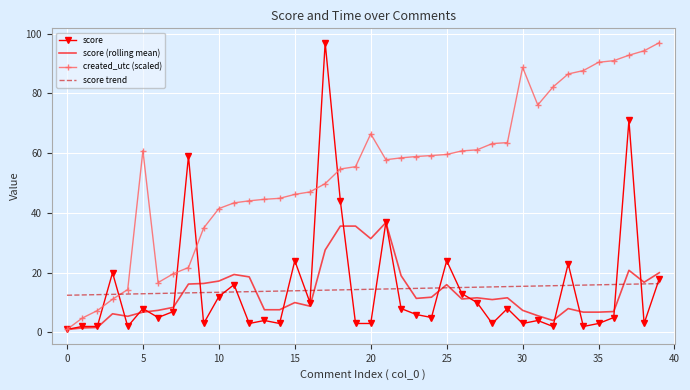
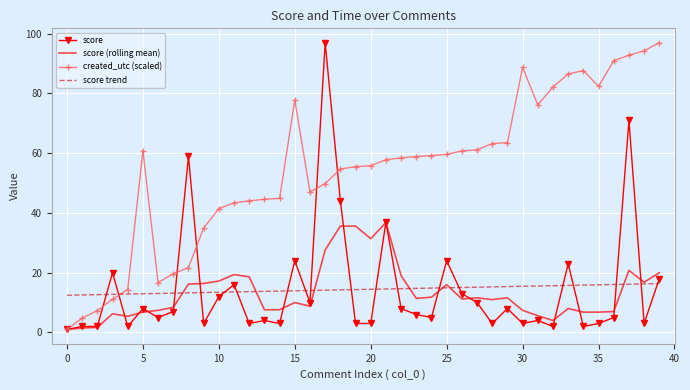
  {
    "created_utc (scaled)": {
      "5": 61,
      "10": 41,
-     "15": 46,
-     "20": 66,
+     "15": 78,
+     "20": 56,
      "25": 60,
      "30": 89,
-     "35": 90
+     "35": 82
    }
  }
